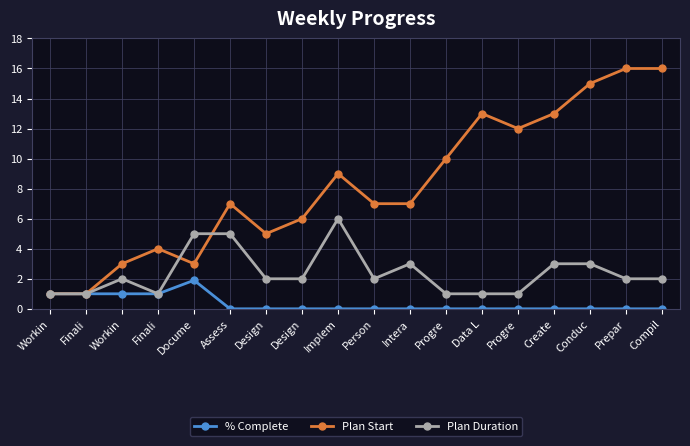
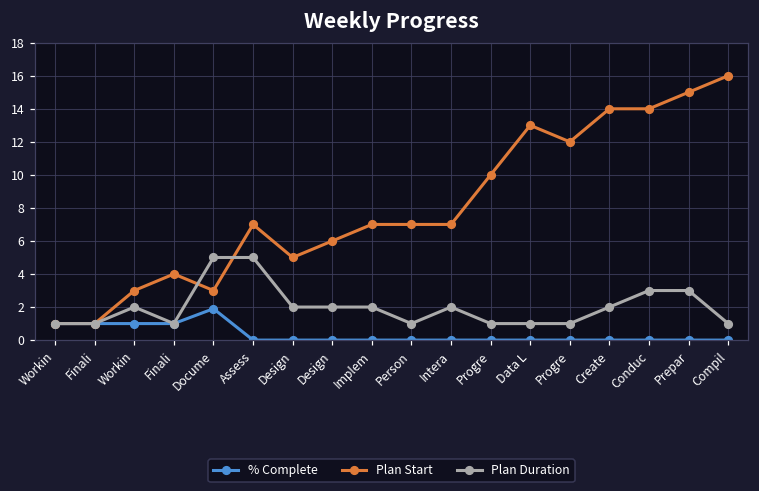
  {
    "% Complete": {
      "Docume": 2,
      "Assess": 0,
      "Implem": 0,
      "Person": 0,
      "Intera": 0,
      "Data L": 0,
      "Create": 0,
      "Conduc": 0,
      "Prepar": 0,
      "Compil": 0
    },
    "Plan Start": {
      "Docume": 3,
      "Assess": 7,
-     "Implem": 9,
+     "Implem": 7,
      "Person": 7,
      "Intera": 7,
      "Data L": 13,
-     "Create": 13,
-     "Conduc": 15,
-     "Prepar": 16,
+     "Create": 14,
+     "Conduc": 14,
+     "Prepar": 15,
      "Compil": 16
    },
    "Plan Duration": {
      "Docume": 5,
      "Assess": 5,
-     "Implem": 6,
-     "Person": 2,
-     "Intera": 3,
+     "Implem": 2,
+     "Person": 1,
+     "Intera": 2,
      "Data L": 1,
-     "Create": 3,
+     "Create": 2,
      "Conduc": 3,
-     "Prepar": 2,
-     "Compil": 2
+     "Prepar": 3,
+     "Compil": 1
    }
  }
